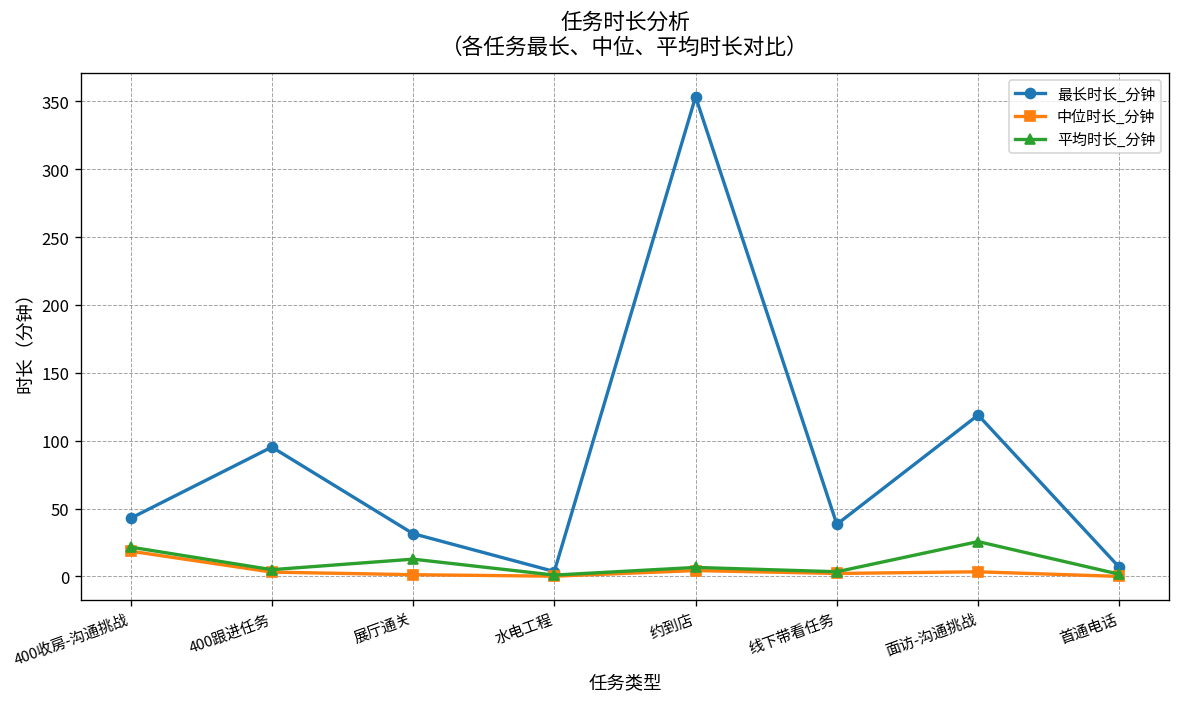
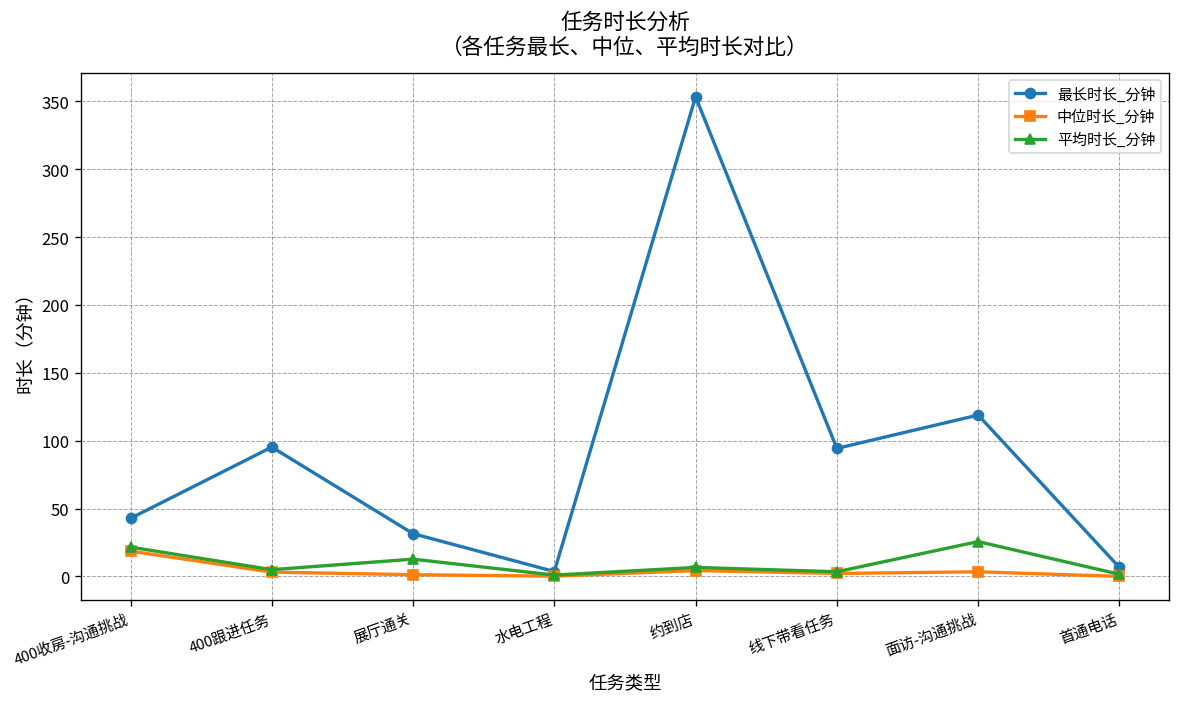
  {
    "最长时长_分钟": {
      "400收房-沟通挑战": 43,
      "400跟进任务": 95,
      "展厅通关": 32,
      "水电工程": 4,
      "约到店": 353,
-     "线下带看任务": 38,
+     "线下带看任务": 94,
      "面访-沟通挑战": 119,
      "首通电话": 7
    },
    "中位时长_分钟": {
      "400收房-沟通挑战": 19,
      "展厅通关": 1,
      "约到店": 4,
      "面访-沟通挑战": 3
    },
    "平均时长_分钟": {
      "400收房-沟通挑战": 22,
      "展厅通关": 13,
      "约到店": 7,
      "面访-沟通挑战": 26
    }
  }
